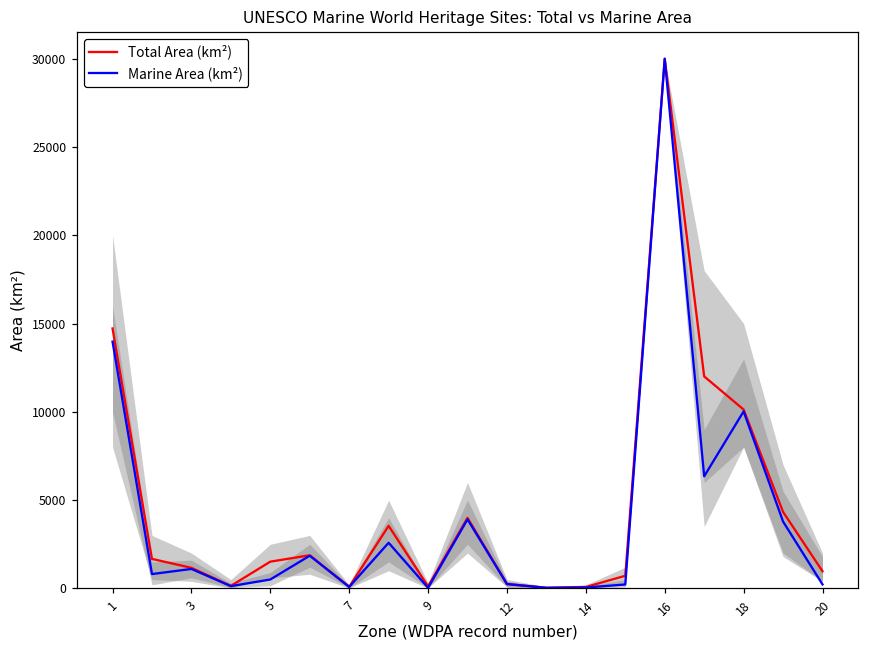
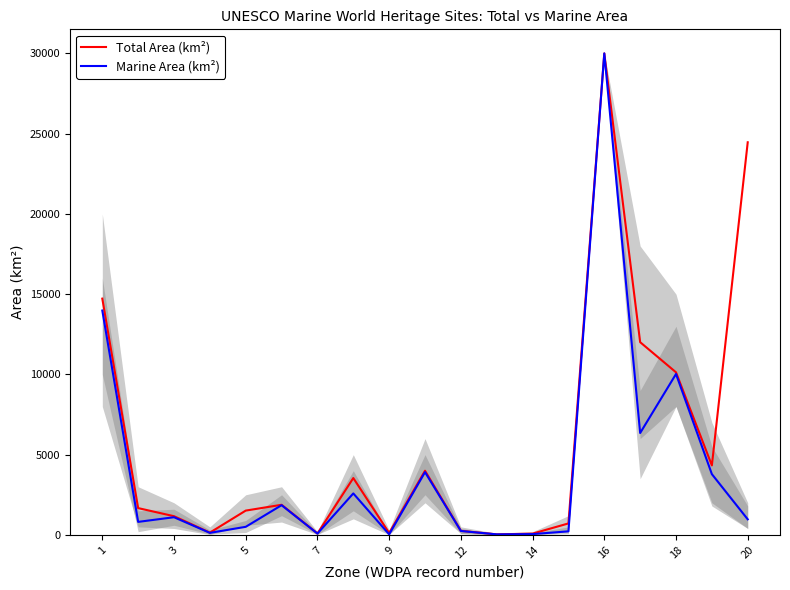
  {
    "Total Area (km²)": {
-     "20": 1000
+     "20": 24500
    },
    "Marine Area (km²)": {
-     "20": 200
+     "20": 1000
    }
  }
